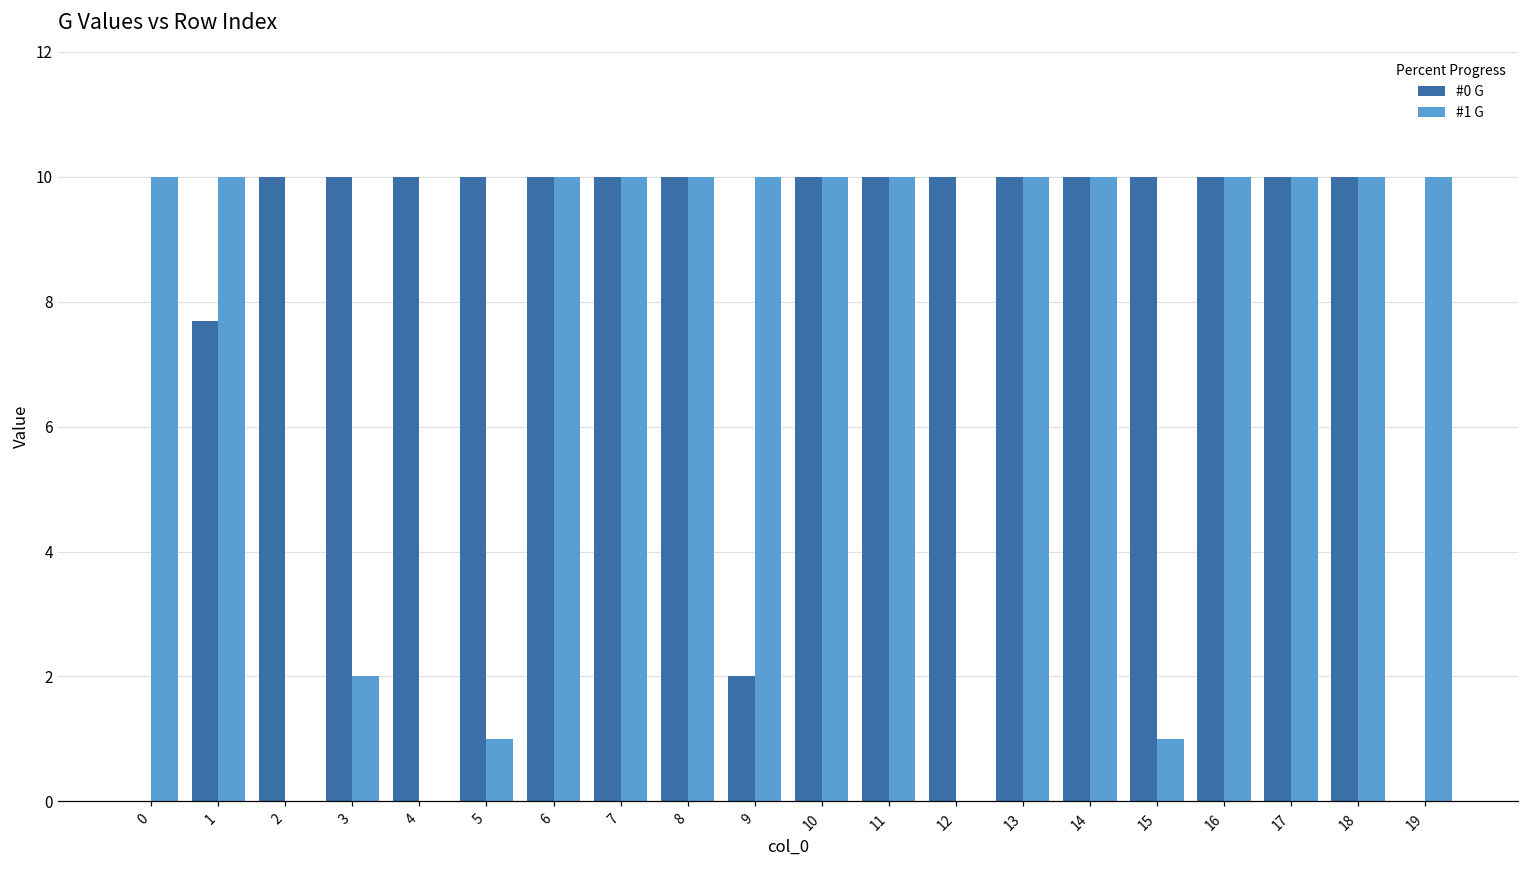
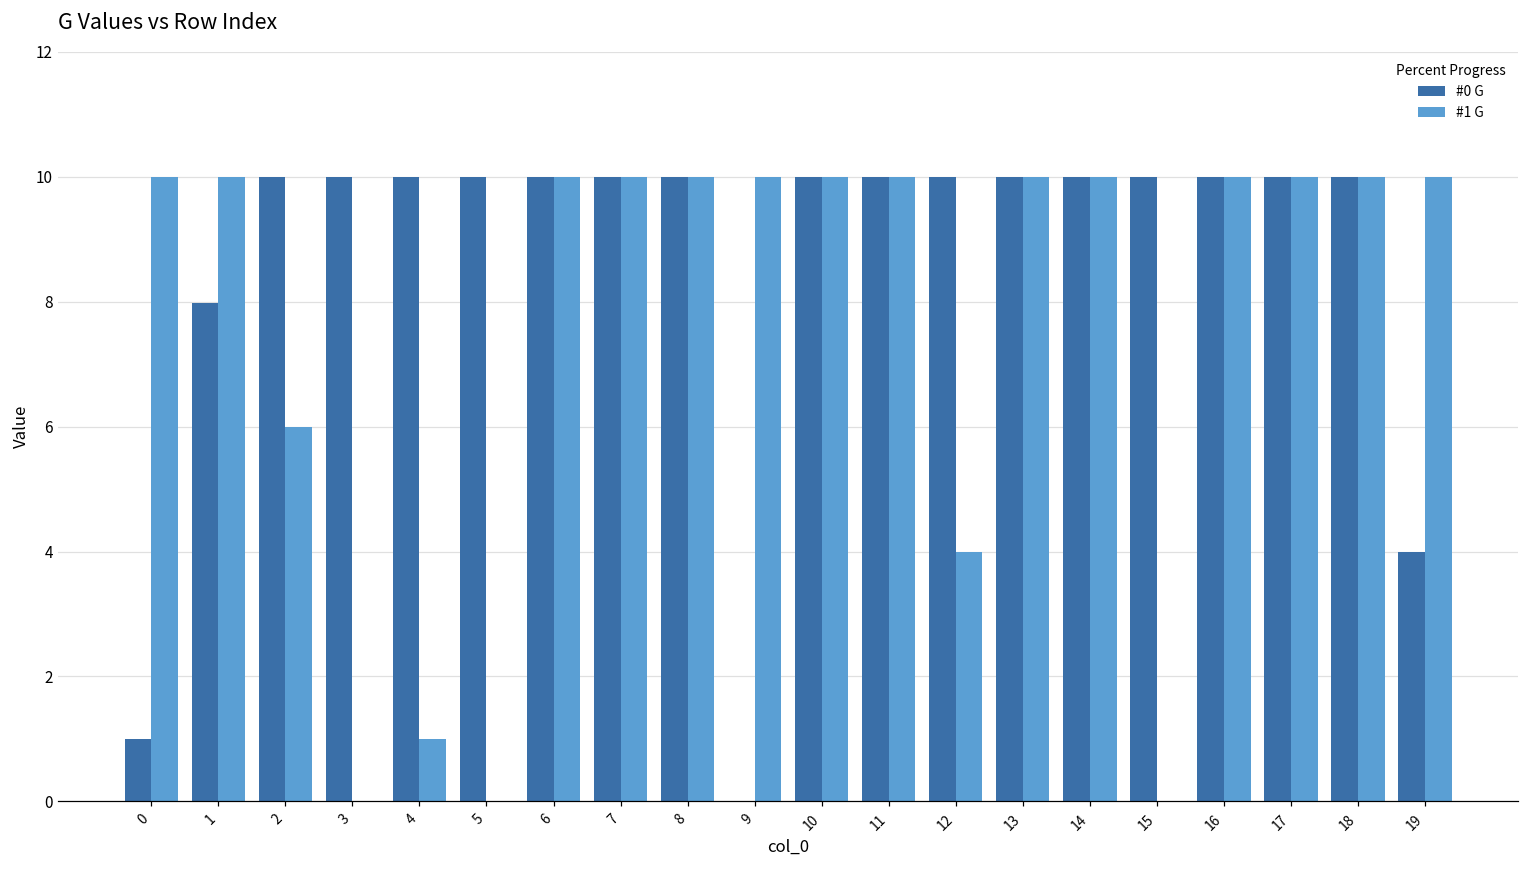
  {
    "#0 G": {
-     "0": 0,
-     "1": 7.7,
+     "0": 1,
+     "1": 8.0,
      "2": 10.0,
      "3": 10.0,
      "4": 10.0,
      "5": 10.0,
      "6": 10.0,
      "7": 10.0,
      "8": 10.0,
-     "9": 2,
+     "9": 0,
      "10": 10.0,
      "11": 10.0,
      "12": 10.0,
      "13": 10.0,
      "14": 10.0,
      "15": 10.0,
      "16": 10.0,
      "17": 10.0,
      "18": 10.0,
-     "19": 0
+     "19": 4
    },
    "#1 G": {
      "0": 10,
      "1": 10,
-     "2": 0,
-     "3": 2,
-     "4": 0,
-     "5": 1,
+     "2": 6,
+     "3": 0,
+     "4": 1,
+     "5": 0,
      "6": 10,
      "7": 10,
      "8": 10,
      "9": 10,
      "10": 10,
      "11": 10,
-     "12": 0,
+     "12": 4,
      "13": 10,
      "14": 10,
-     "15": 1,
+     "15": 0,
      "16": 10,
      "17": 10,
      "18": 10,
      "19": 10
    }
  }
